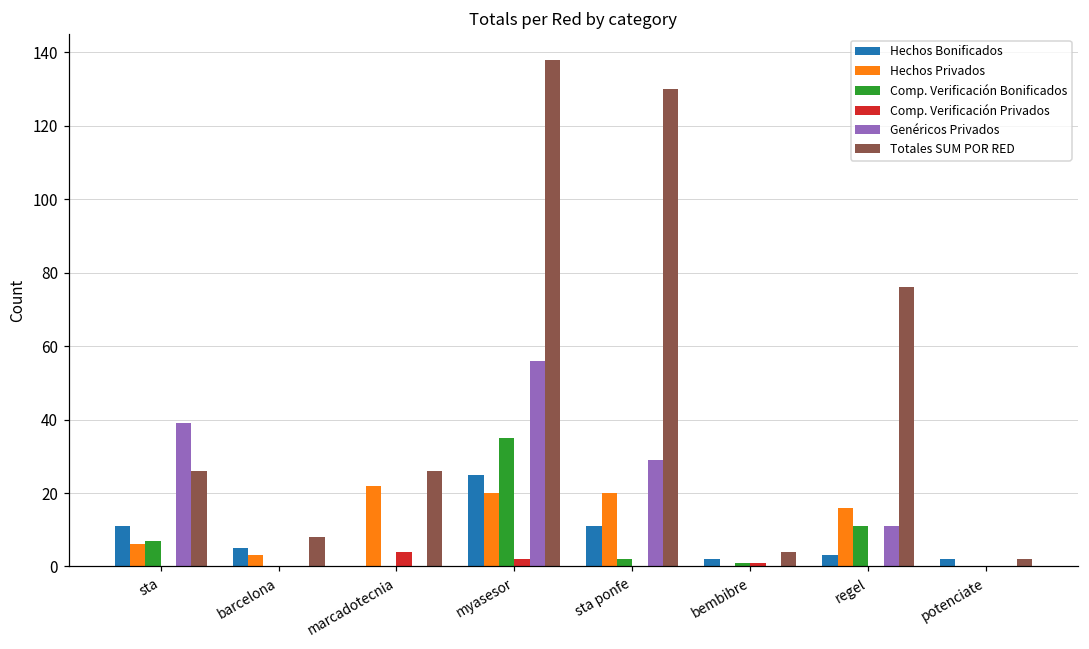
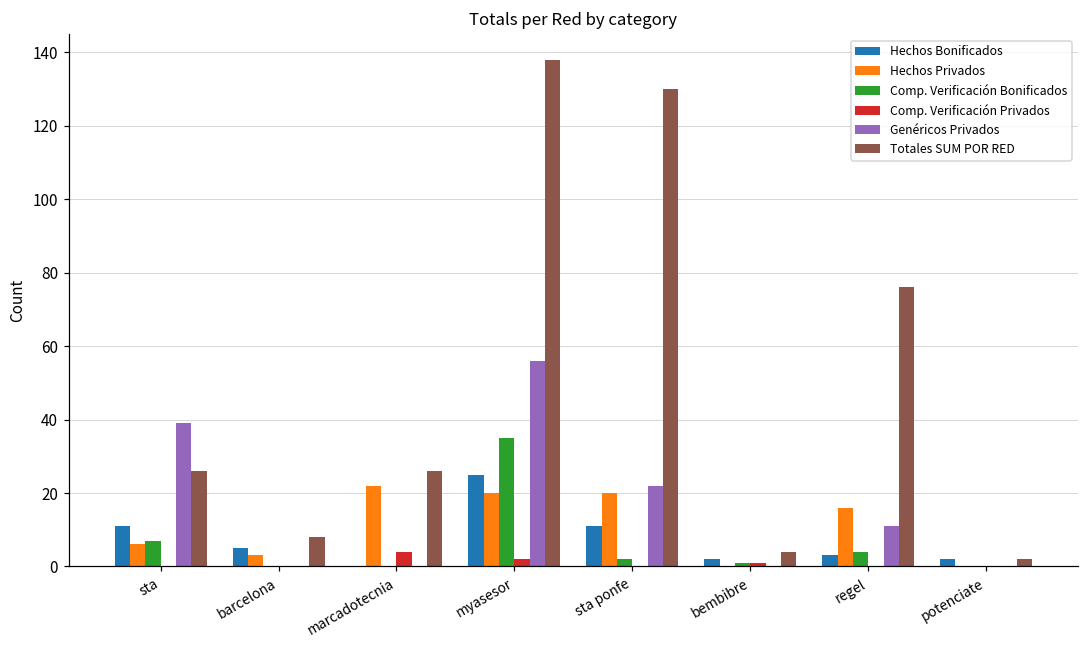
  {
    "Hechos Bonificados": {
      "sta": 11,
      "barcelona": 5,
      "marcadotecnia": 0,
      "myasesor": 25,
      "sta ponfe": 11,
      "bembibre": 2,
      "regel": 3,
      "potenciate": 2
    },
    "Hechos Privados": {
      "sta": 6,
      "barcelona": 3,
      "marcadotecnia": 22,
      "myasesor": 20,
      "sta ponfe": 20,
      "bembibre": 0,
      "regel": 16,
      "potenciate": 0
    },
    "Comp. Verificación Bonificados": {
      "sta": 7,
      "barcelona": 0,
      "marcadotecnia": 0,
      "myasesor": 35,
      "sta ponfe": 2,
      "bembibre": 1,
-     "regel": 11,
+     "regel": 4,
      "potenciate": 0
    },
    "Comp. Verificación Privados": {
      "sta": 0,
      "barcelona": 0,
      "marcadotecnia": 4,
      "myasesor": 2,
      "sta ponfe": 0,
      "bembibre": 1,
      "regel": 0,
      "potenciate": 0
    },
    "Genéricos Privados": {
      "sta": 39,
      "barcelona": 0,
      "marcadotecnia": 0,
      "myasesor": 56,
-     "sta ponfe": 29,
+     "sta ponfe": 22,
      "bembibre": 0,
      "regel": 11,
      "potenciate": 0
    },
    "Totales SUM POR RED": {
      "sta": 26,
      "barcelona": 8,
      "marcadotecnia": 26,
      "myasesor": 138,
      "sta ponfe": 130,
      "bembibre": 4,
      "regel": 76,
      "potenciate": 2
    }
  }
